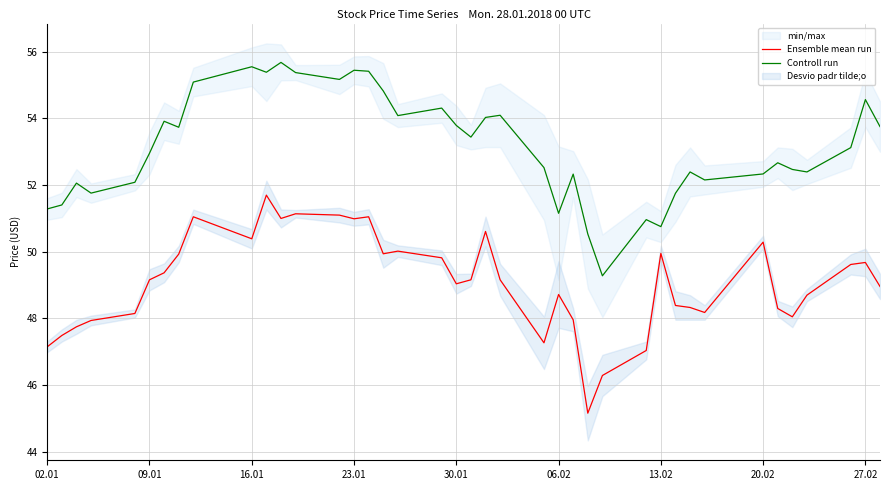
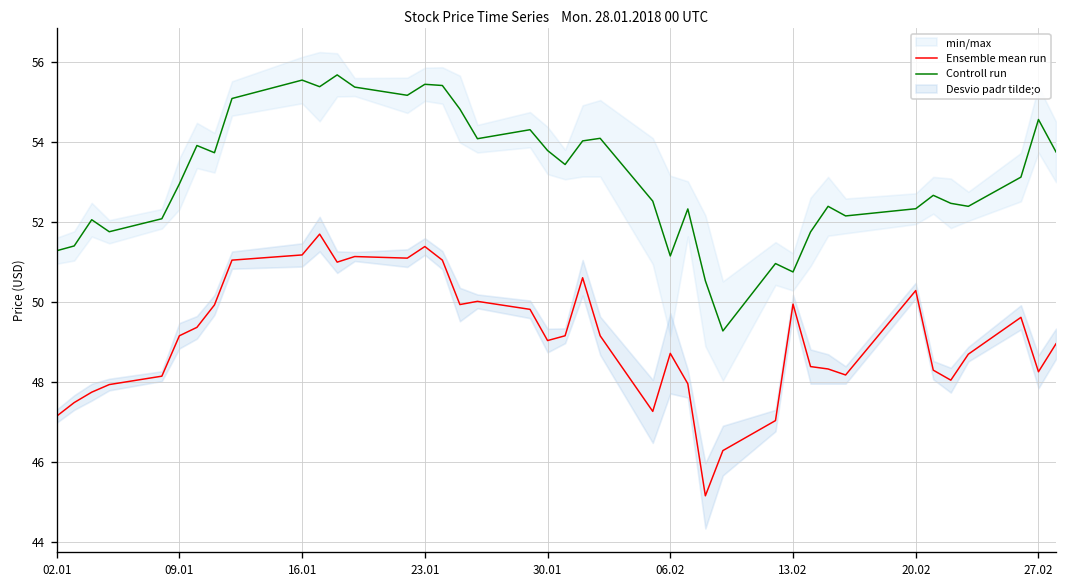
  {
    "Ensemble mean run": {
      "02.01": 47.2,
      "09.01": 49.2,
-     "16.01": 50.4,
-     "23.01": 51.0,
+     "16.01": 51.2,
+     "23.01": 51.4,
      "30.01": 49.0,
      "06.02": 48.7,
      "13.02": 50.0,
      "20.02": 50.3,
-     "27.02": 49.7
+     "27.02": 48.3
    },
    "Controll run": {
      "02.01": 51.3,
      "09.01": 53.0,
      "16.01": 55.6,
      "23.01": 55.4,
      "30.01": 53.8,
      "06.02": 51.2,
      "13.02": 50.8,
      "20.02": 52.3,
      "27.02": 54.6
    }
  }
